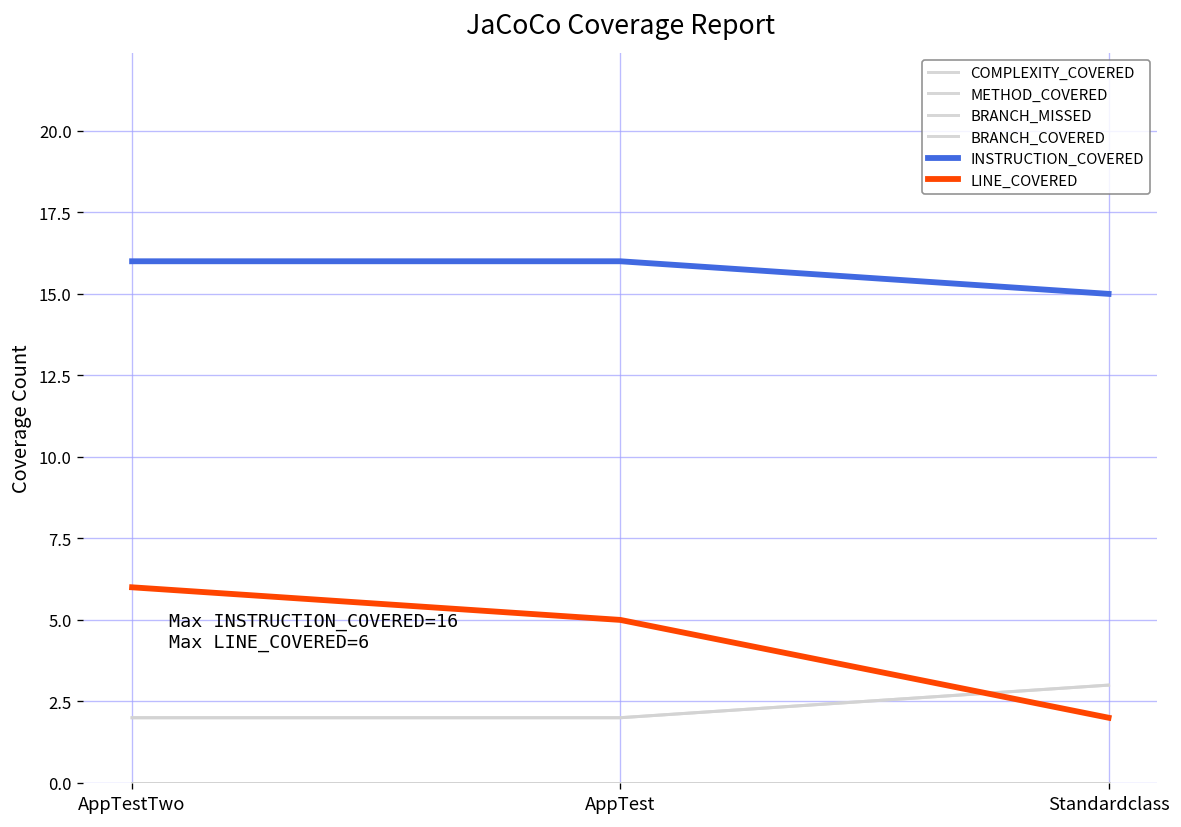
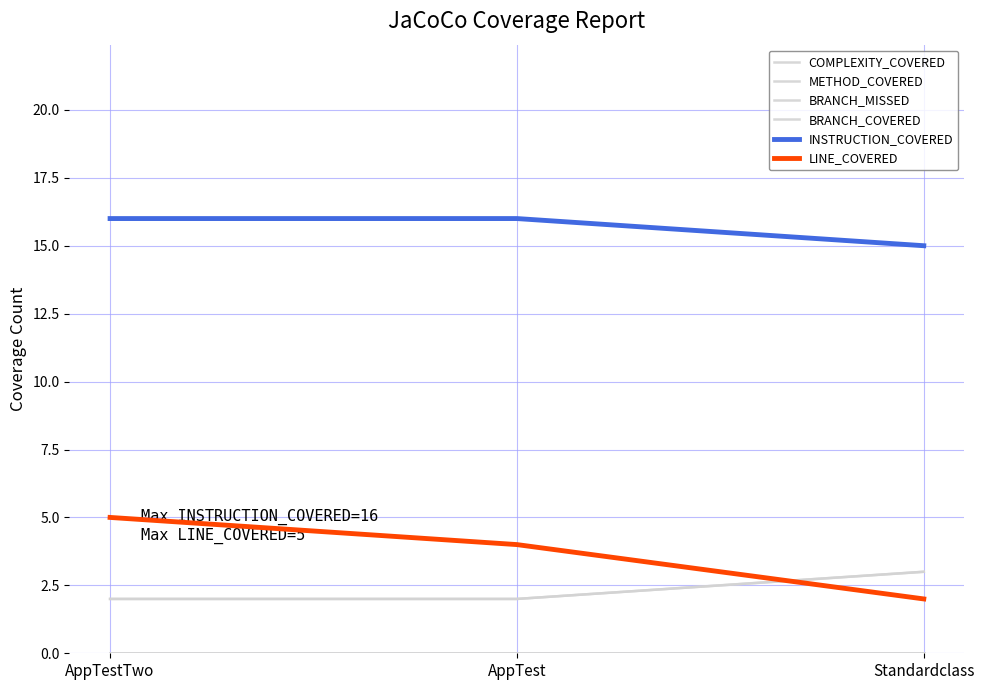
  {
    "INSTRUCTION_COVERED": {
      "AppTestTwo": 16,
      "AppTest": 16,
      "Standardclass": 15
    },
    "LINE_COVERED": {
-     "AppTestTwo": 6,
-     "AppTest": 5
+     "AppTestTwo": 5,
+     "AppTest": 4
    }
  }
